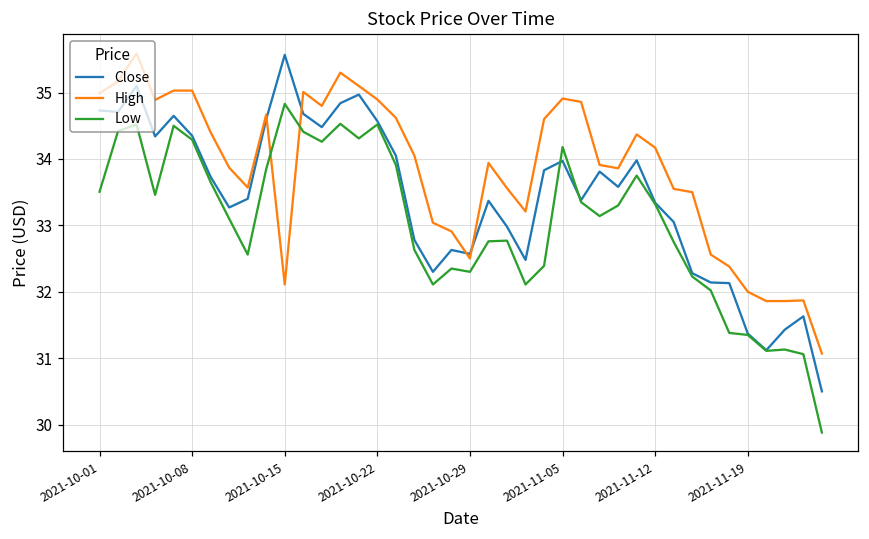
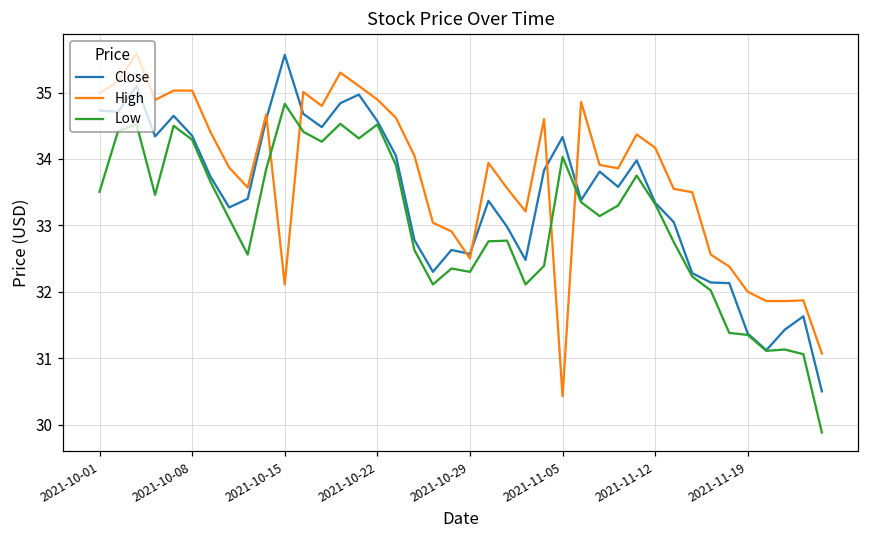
  {
    "Close": {
      "2021-10-08": 34.3,
      "2021-10-15": 35.6,
      "2021-10-22": 34.6,
      "2021-10-29": 32.6,
-     "2021-11-05": 34.0
+     "2021-11-05": 34.3
    },
    "High": {
      "2021-10-08": 35.0,
      "2021-10-15": 32.1,
      "2021-10-22": 34.9,
      "2021-10-29": 32.5,
-     "2021-11-05": 34.9,
+     "2021-11-05": 30.4,
      "2021-11-12": 34.2,
      "2021-11-19": 32.0
    },
    "Low": {
      "2021-10-01": 33.5,
      "2021-10-08": 34.3,
      "2021-10-15": 34.8,
      "2021-10-22": 34.5,
      "2021-10-29": 32.3,
-     "2021-11-05": 34.2
+     "2021-11-05": 34.0
    }
  }
